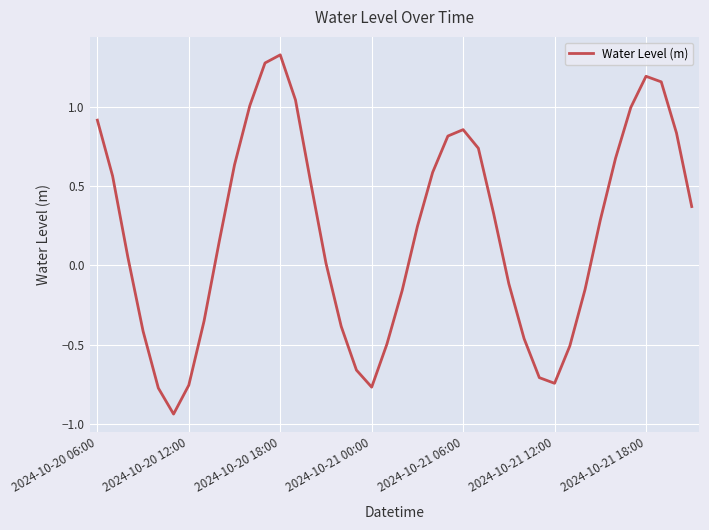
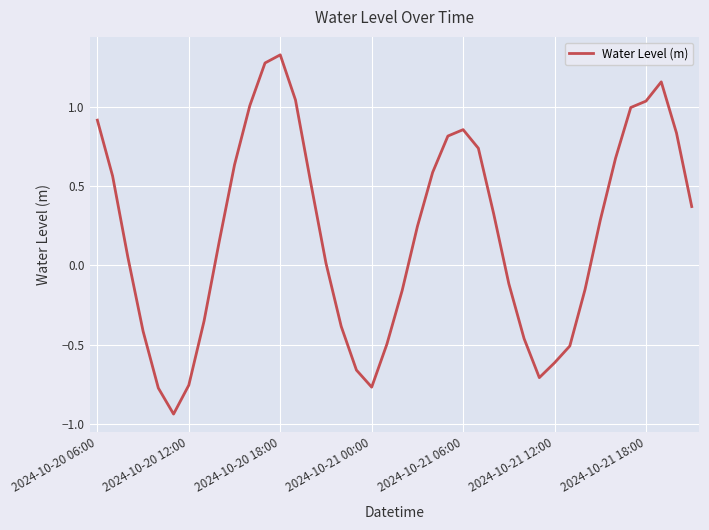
  {
    "2024-10-20 06:00": 0.92,
    "2024-10-20 12:00": -0.76,
    "2024-10-20 18:00": 1.33,
    "2024-10-21 00:00": -0.77,
    "2024-10-21 06:00": 0.86,
-   "2024-10-21 12:00": -0.74,
-   "2024-10-21 18:00": 1.19
+   "2024-10-21 12:00": -0.62,
+   "2024-10-21 18:00": 1.04
  }
